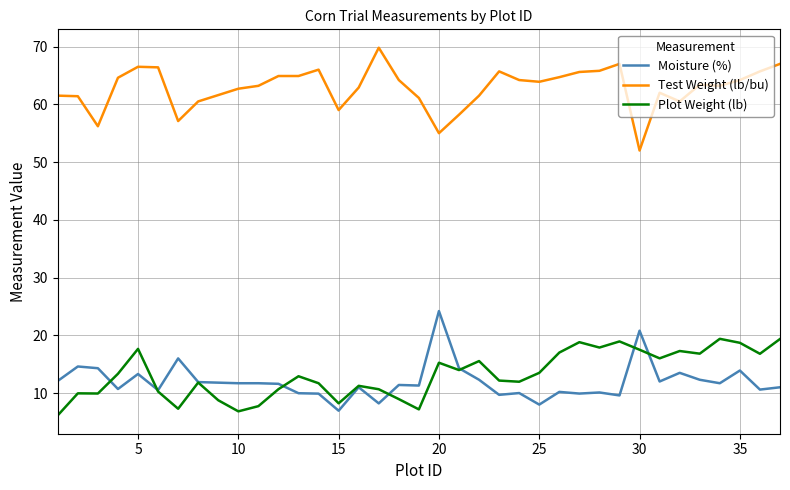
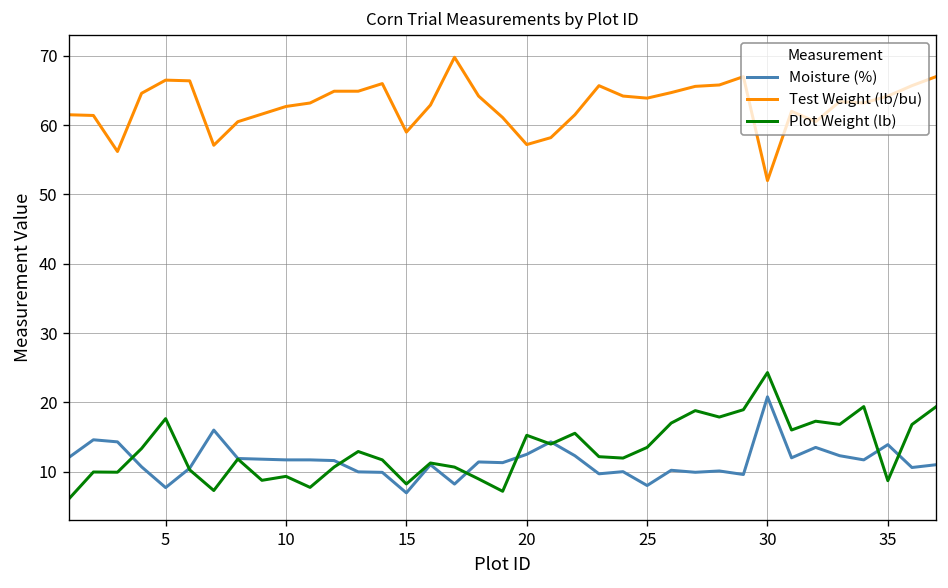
  {
    "Moisture (%)": {
-     "5": 13,
+     "5": 8,
      "10": 12,
      "15": 7,
-     "20": 24,
+     "20": 13,
      "25": 8,
      "30": 21,
      "35": 14
    },
    "Test Weight (lb/bu)": {
      "5": 67,
      "10": 63,
      "15": 59,
-     "20": 55,
+     "20": 57,
      "25": 64,
      "30": 52
    },
    "Plot Weight (lb)": {
      "5": 18,
-     "10": 7,
+     "10": 9,
      "15": 8,
      "20": 15,
      "25": 14,
-     "30": 18,
-     "35": 19
+     "30": 24,
+     "35": 9
    }
  }
